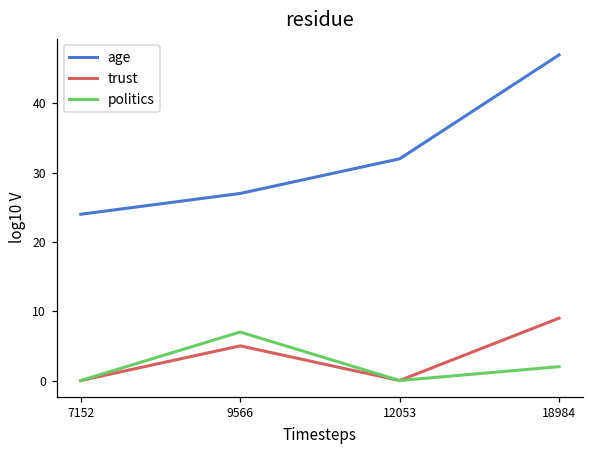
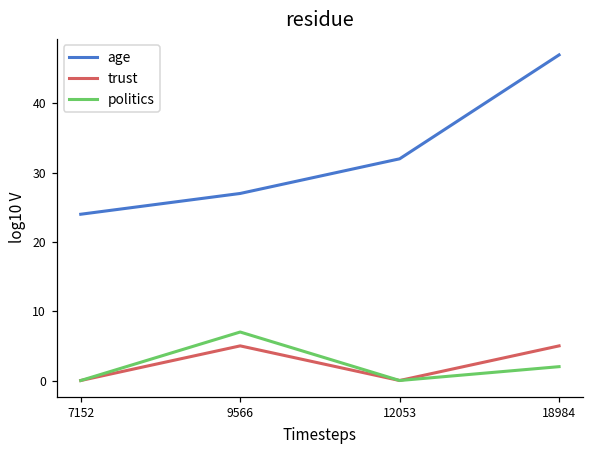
  {
    "age": {
      "7152": 24,
      "9566": 27,
      "12053": 32,
      "18984": 47
    },
    "trust": {
      "9566": 5,
-     "18984": 9
+     "18984": 5
    },
    "politics": {
      "9566": 7,
      "18984": 2
    }
  }
